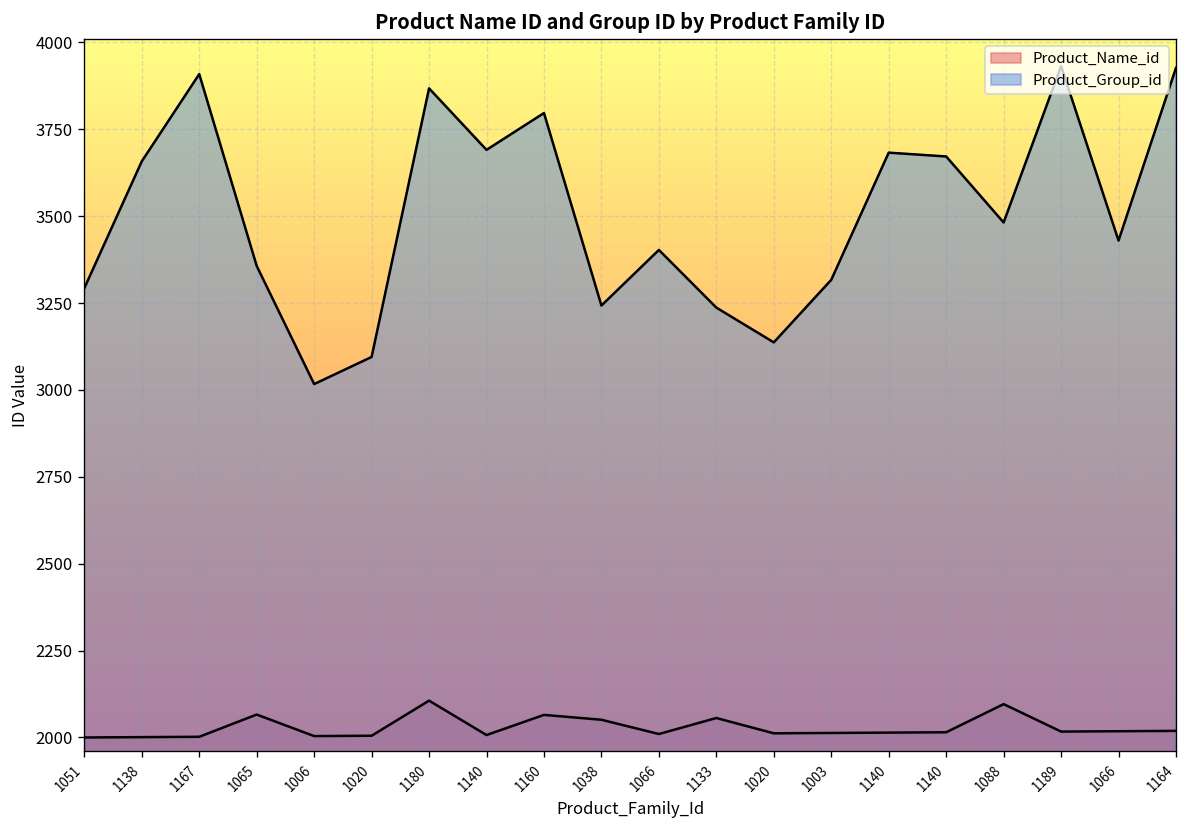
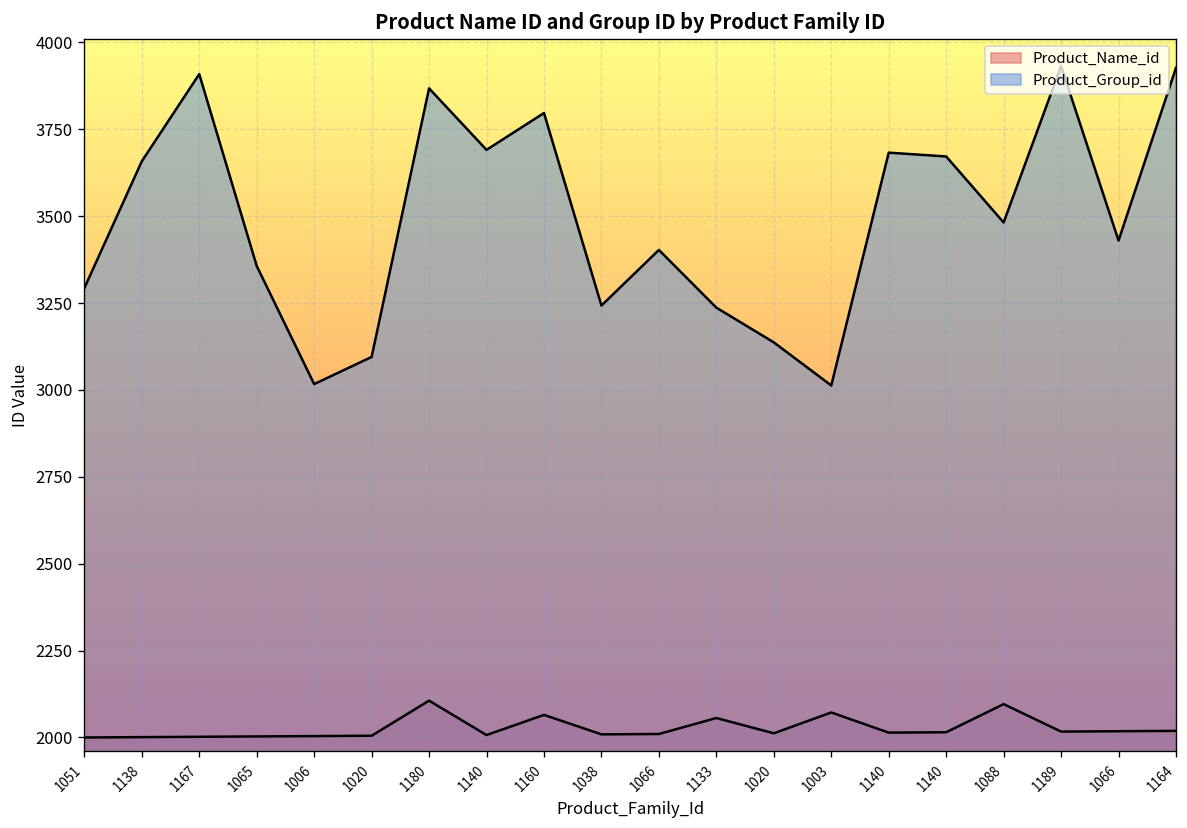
  {
    "Product_Name_id": {
      "1051": 2000,
      "1138": 2000,
      "1167": 2000,
-     "1065": 2070,
+     "1065": 2000,
      "1006": 2000,
      "1180": 2110,
      "1160": 2070,
-     "1038": 2050,
+     "1038": 2010,
      "1133": 2060,
-     "1003": 2010,
+     "1003": 2070,
      "1088": 2100,
      "1189": 2020,
      "1164": 2020
    },
    "Product_Group_id": {
      "1051": 3290,
      "1138": 3660,
      "1167": 3910,
      "1065": 3360,
      "1006": 3020,
      "1180": 3870,
      "1160": 3800,
      "1038": 3240,
      "1133": 3240,
-     "1003": 3320,
+     "1003": 3010,
      "1088": 3480,
      "1164": 3930
    }
  }
